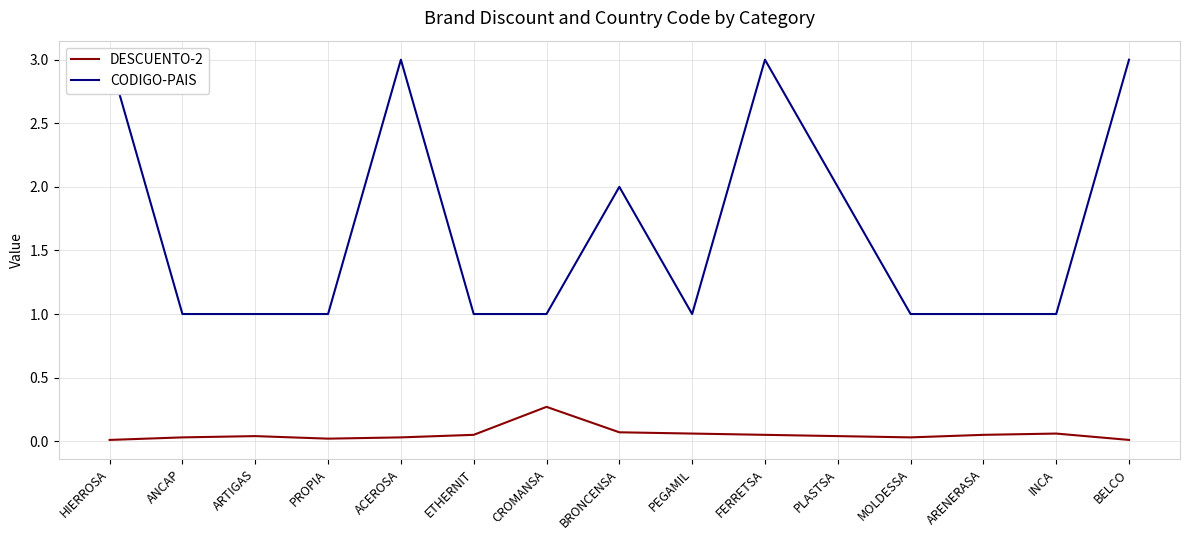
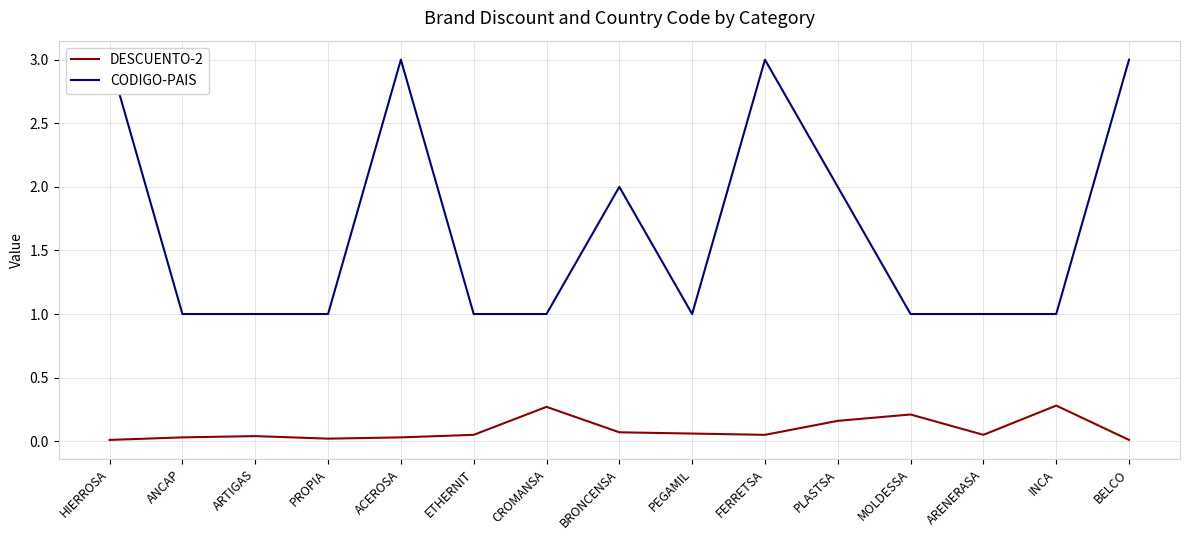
  {
    "DESCUENTO-2": {
      "HIERROSA": 0.01,
      "ANCAP": 0.03,
      "ARTIGAS": 0.04,
      "PROPIA": 0.02,
      "ACEROSA": 0.03,
      "ETHERNIT": 0.05,
      "CROMANSA": 0.27,
      "BRONCENSA": 0.07,
      "PEGAMIL": 0.06,
      "FERRETSA": 0.05,
-     "PLASTSA": 0.04,
-     "MOLDESSA": 0.03,
+     "PLASTSA": 0.16,
+     "MOLDESSA": 0.21,
      "ARENERASA": 0.05,
-     "INCA": 0.06,
+     "INCA": 0.28,
      "BELCO": 0.01
    },
    "CODIGO-PAIS": {
      "ANCAP": 1.00,
      "ARTIGAS": 1.00,
      "PROPIA": 1.00,
      "ACEROSA": 3.00,
      "ETHERNIT": 1.00,
      "CROMANSA": 1.00,
      "BRONCENSA": 2.00,
      "PEGAMIL": 1.00,
      "FERRETSA": 3.00,
      "PLASTSA": 2.00,
      "MOLDESSA": 1.00,
      "ARENERASA": 1.00,
      "INCA": 1.00,
      "BELCO": 3.00
    }
  }
